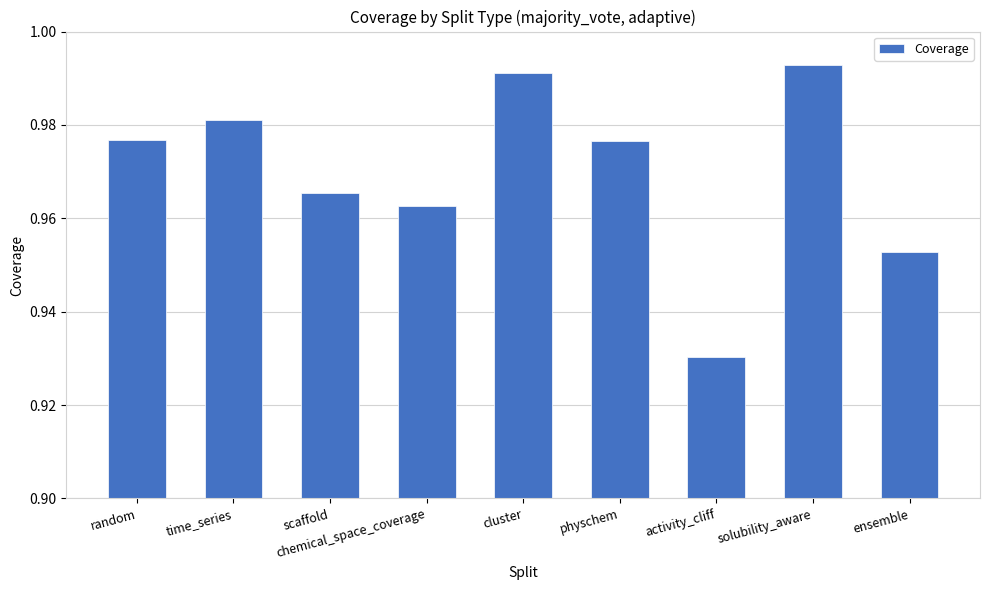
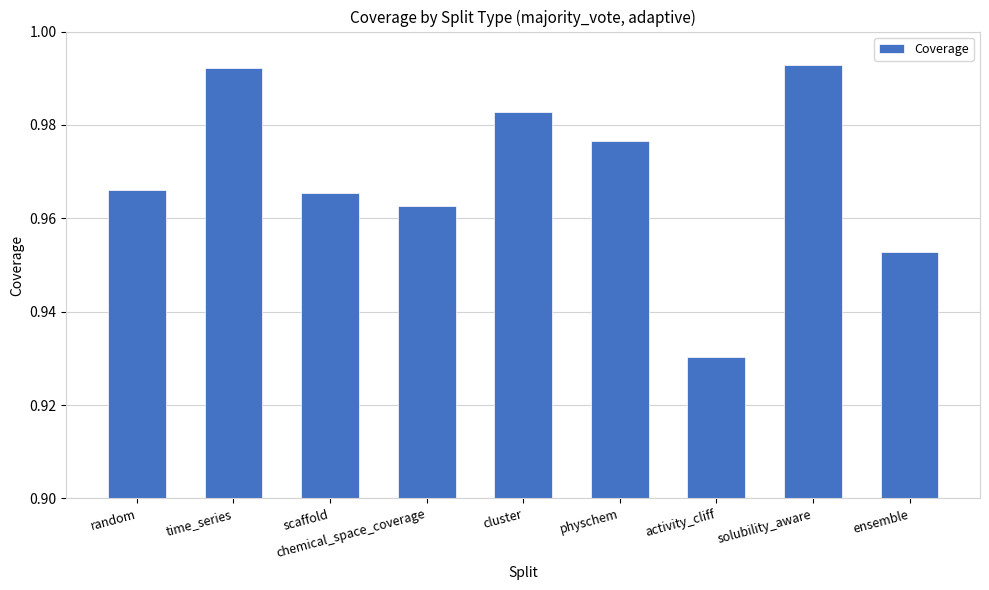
  {
-   "random": 0.977,
-   "time_series": 0.981,
+   "random": 0.966,
+   "time_series": 0.992,
    "scaffold": 0.965,
    "chemical_space_coverage": 0.963,
-   "cluster": 0.991,
+   "cluster": 0.983,
    "physchem": 0.977,
    "activity_cliff": 0.930,
    "solubility_aware": 0.993,
    "ensemble": 0.953
  }
